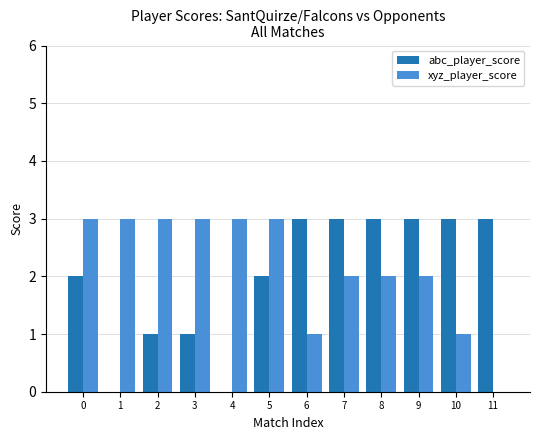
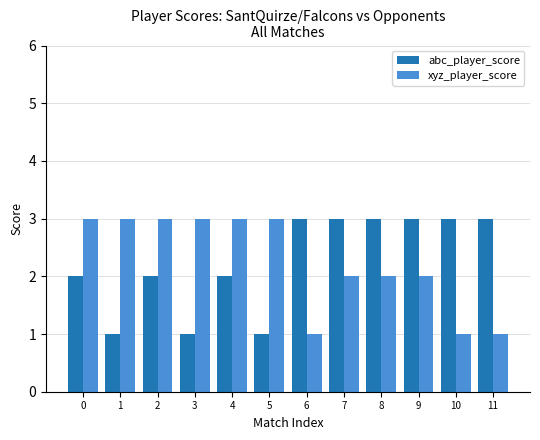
  {
    "abc_player_score": {
      "0": 2,
-     "1": 0,
-     "2": 1,
+     "1": 1,
+     "2": 2,
      "3": 1,
-     "4": 0,
-     "5": 2,
+     "4": 2,
+     "5": 1,
      "6": 3,
      "7": 3,
      "8": 3,
      "9": 3,
      "10": 3,
      "11": 3
    },
    "xyz_player_score": {
      "0": 3,
      "1": 3,
      "2": 3,
      "3": 3,
      "4": 3,
      "5": 3,
      "6": 1,
      "7": 2,
      "8": 2,
      "9": 2,
      "10": 1,
-     "11": 0
+     "11": 1
    }
  }
